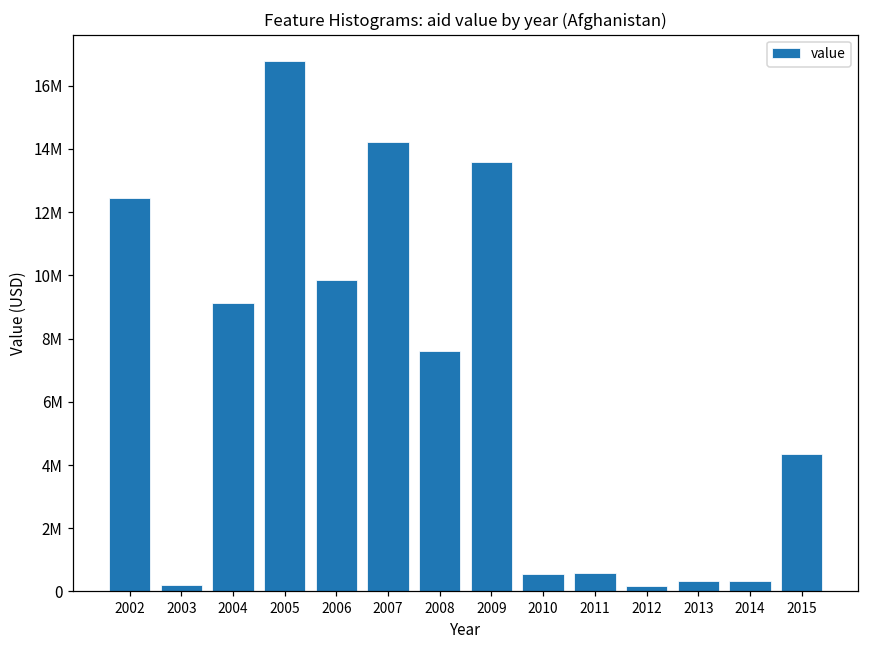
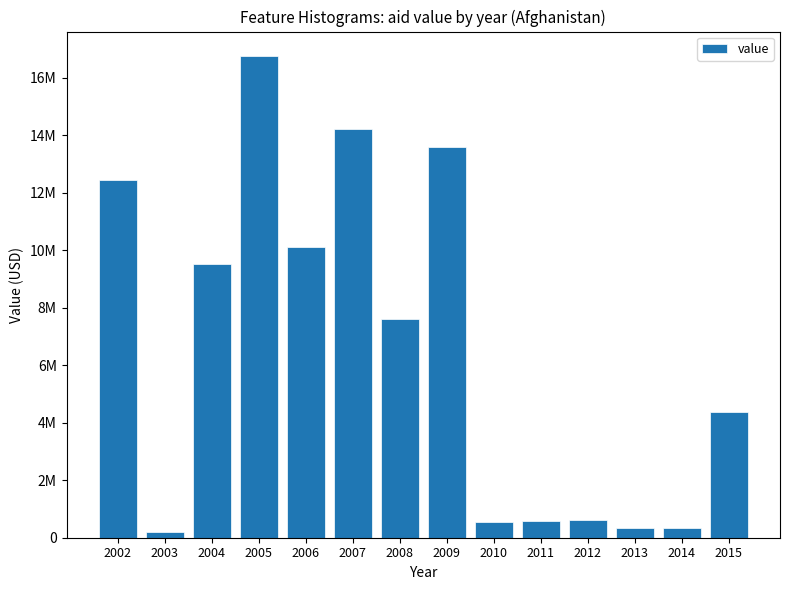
  {
    "2002": 12400000,
    "2003": 200000,
-   "2004": 9100000,
+   "2004": 9500000,
    "2005": 16800000,
-   "2006": 9800000,
+   "2006": 10100000,
    "2007": 14200000,
    "2008": 7600000,
    "2009": 13600000,
    "2010": 600000,
    "2011": 600000,
-   "2012": 200000,
+   "2012": 600000,
    "2013": 300000,
    "2014": 300000,
    "2015": 4400000
  }
